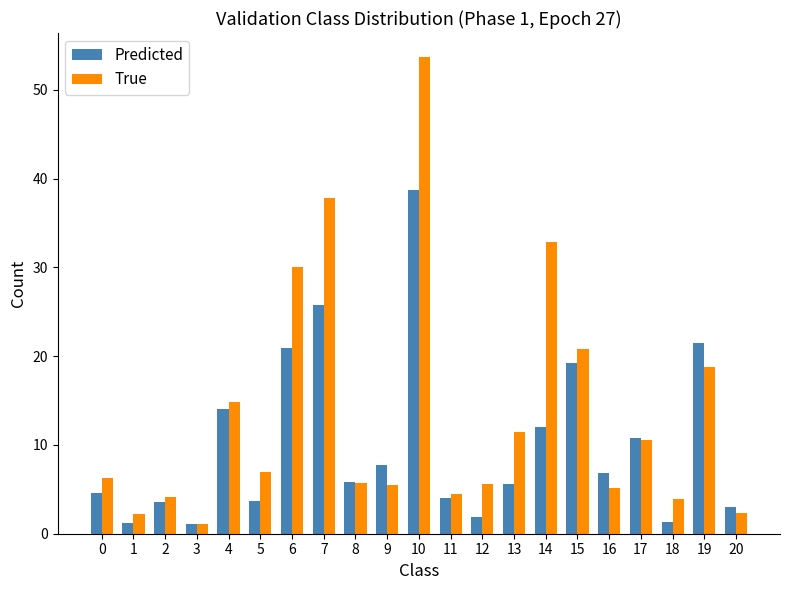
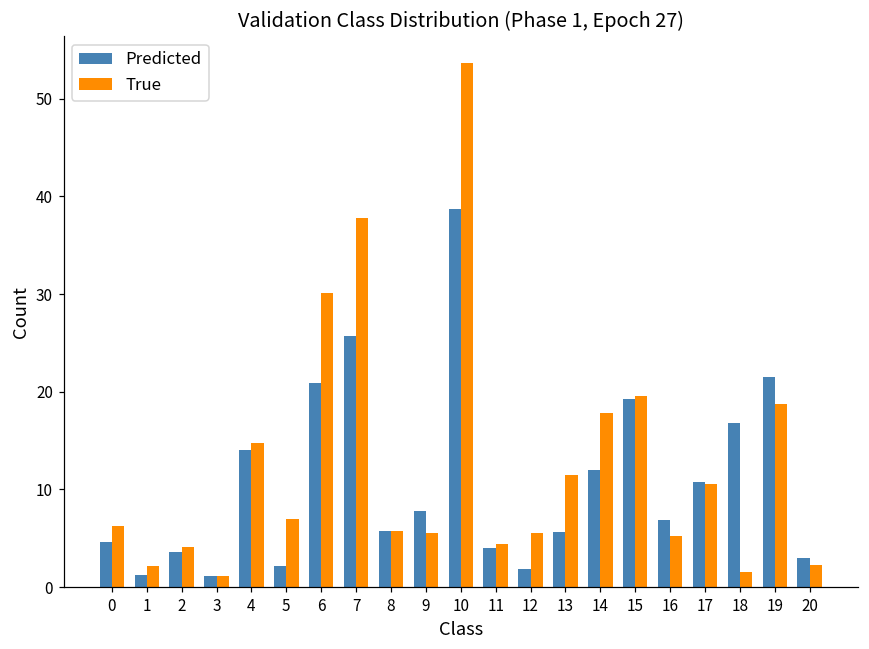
  {
    "Predicted": {
      "0": 5,
      "1": 1,
      "2": 4,
      "3": 1,
      "4": 14,
-     "5": 4,
+     "5": 2,
      "6": 21,
      "7": 26,
      "8": 6,
      "9": 8,
      "10": 39,
      "11": 4,
      "12": 2,
      "13": 6,
      "14": 12,
      "15": 19,
      "16": 7,
      "17": 11,
-     "18": 1,
+     "18": 17,
      "19": 21,
      "20": 3
    },
    "True": {
      "0": 6,
      "1": 2,
      "2": 4,
      "3": 1,
      "4": 15,
      "5": 7,
      "6": 30,
      "7": 38,
      "8": 6,
      "9": 6,
      "10": 54,
      "11": 4,
      "12": 6,
      "13": 11,
-     "14": 33,
-     "15": 21,
+     "14": 18,
+     "15": 20,
      "16": 5,
      "17": 11,
-     "18": 4,
+     "18": 2,
      "19": 19,
      "20": 2
    }
  }
